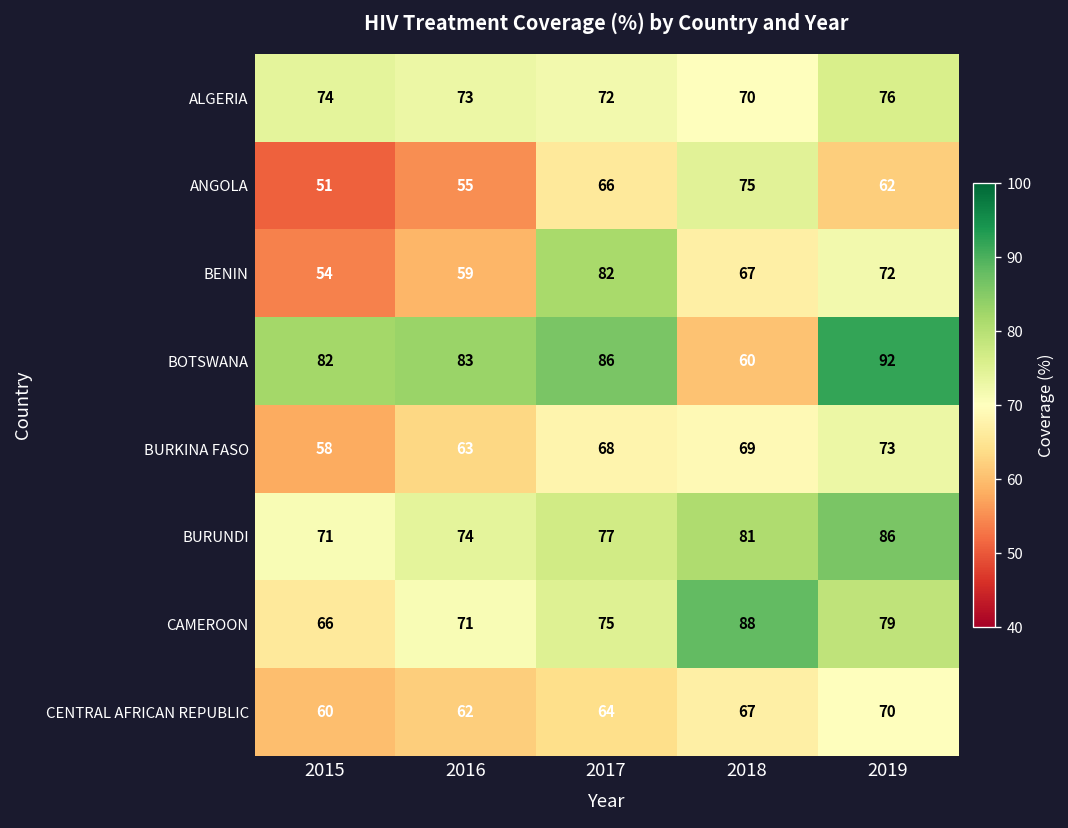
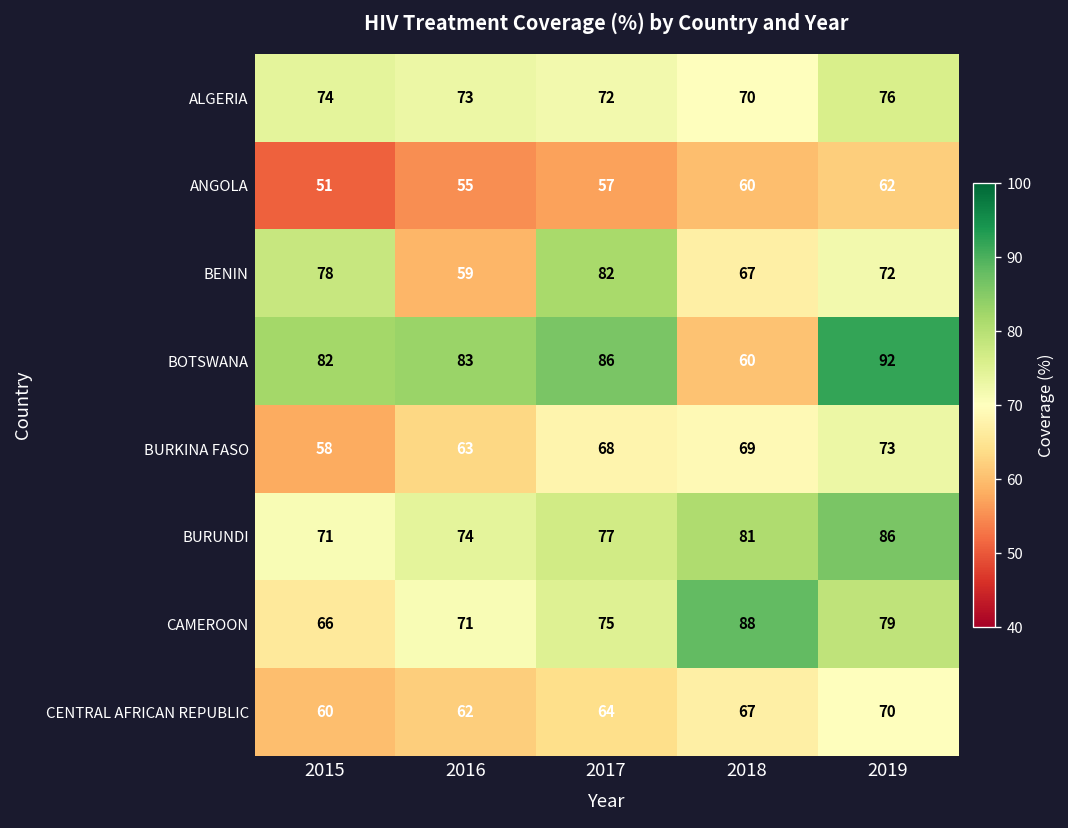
  {
    "ALGERIA": {
      "2015": 74,
      "2016": 73,
      "2017": 72,
      "2018": 70,
      "2019": 76
    },
    "ANGOLA": {
      "2015": 51,
      "2016": 55,
-     "2017": 66,
-     "2018": 75,
+     "2017": 57,
+     "2018": 60,
      "2019": 62
    },
    "BENIN": {
-     "2015": 54,
+     "2015": 78,
      "2016": 59,
      "2017": 82,
      "2018": 67,
      "2019": 72
    },
    "BOTSWANA": {
      "2015": 82,
      "2016": 83,
      "2017": 86,
      "2018": 60,
      "2019": 92
    },
    "BURKINA FASO": {
      "2015": 58,
      "2016": 63,
      "2017": 68,
      "2018": 69,
      "2019": 73
    },
    "BURUNDI": {
      "2015": 71,
      "2016": 74,
      "2017": 77,
      "2018": 81,
      "2019": 86
    },
    "CAMEROON": {
      "2015": 66,
      "2016": 71,
      "2017": 75,
      "2018": 88,
      "2019": 79
    },
    "CENTRAL AFRICAN REPUBLIC": {
      "2015": 60,
      "2016": 62,
      "2017": 64,
      "2018": 67,
      "2019": 70
    }
  }
